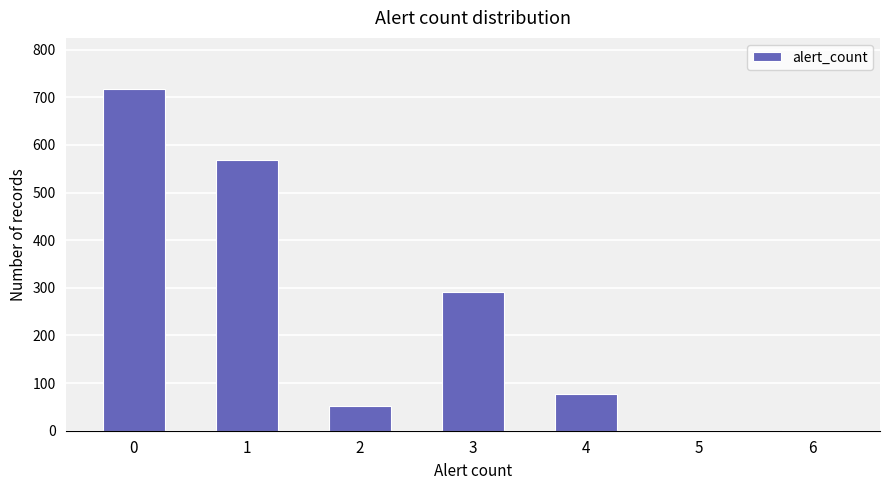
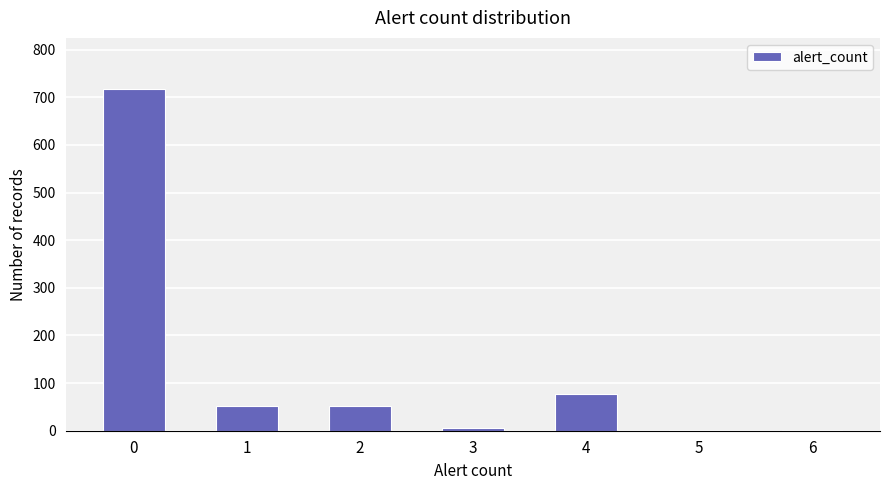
  {
    "0": 720,
-   "1": 570,
+   "1": 50,
    "2": 50,
-   "3": 290,
+   "3": 10,
    "4": 80
  }
